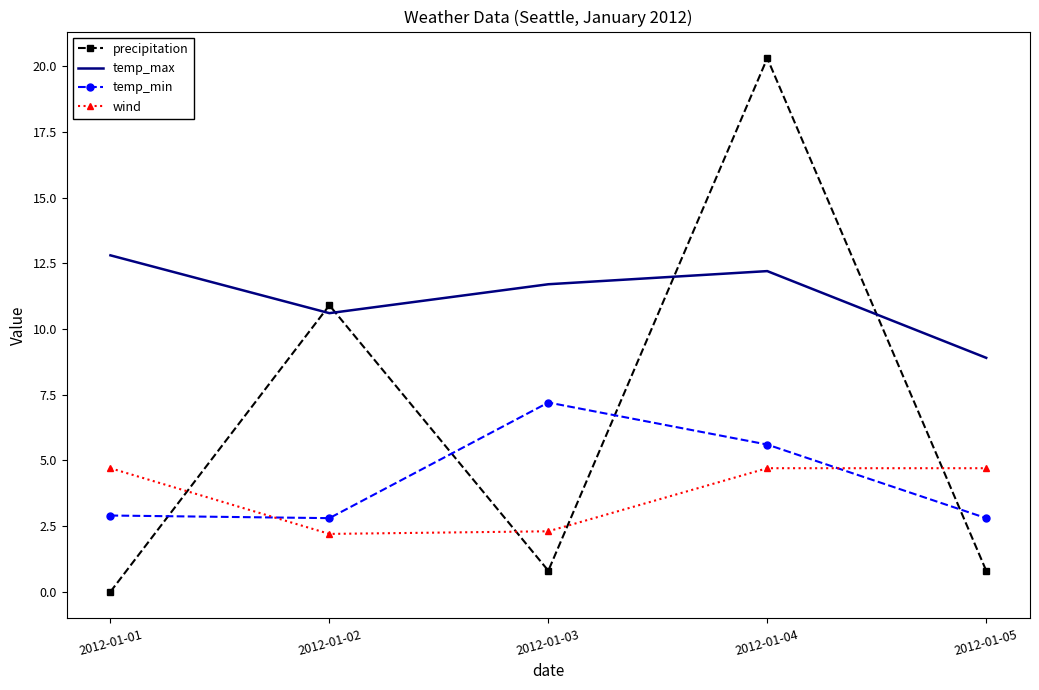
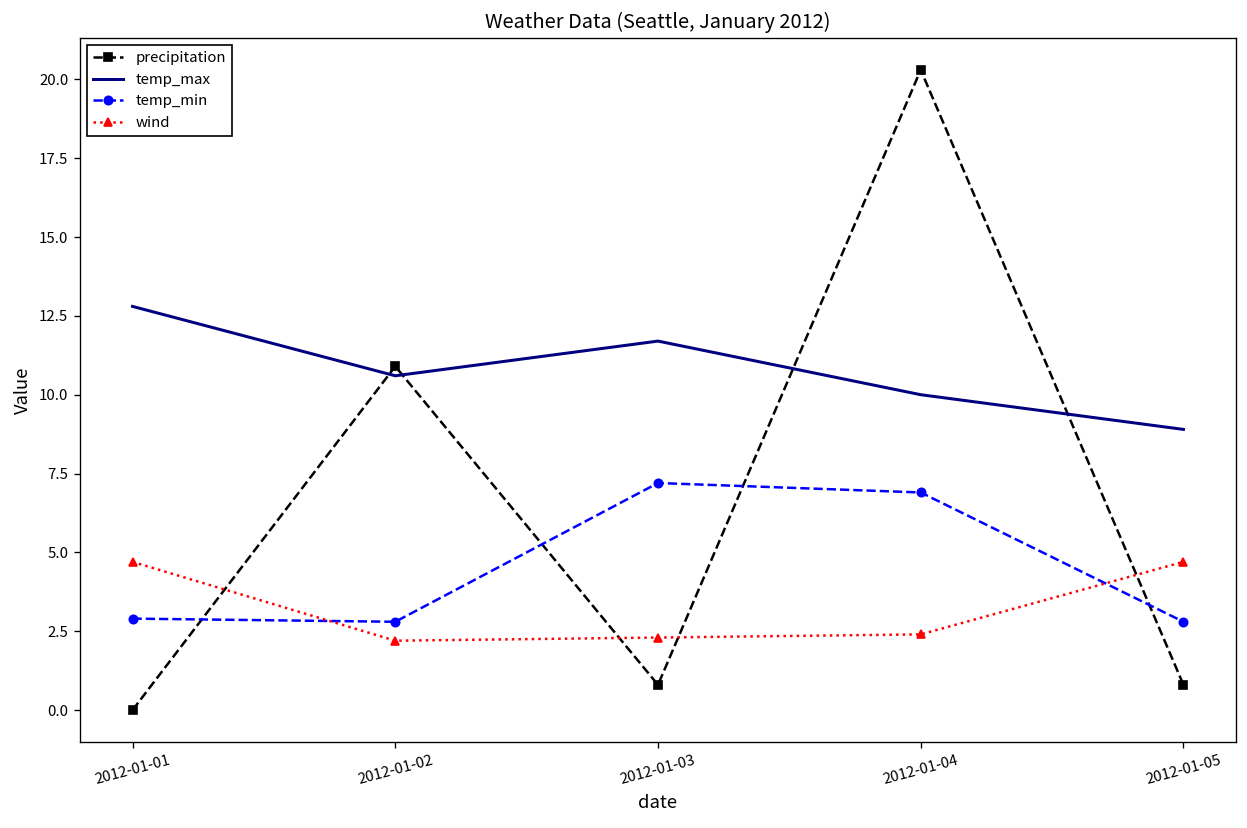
  {
    "precipitation": {
      "2012-01-01": 0.0,
      "2012-01-02": 10.9,
      "2012-01-03": 0.8,
      "2012-01-04": 20.3,
      "2012-01-05": 0.8
    },
    "temp_max": {
      "2012-01-01": 12.8,
      "2012-01-02": 10.6,
      "2012-01-03": 11.7,
-     "2012-01-04": 12.2,
+     "2012-01-04": 10.0,
      "2012-01-05": 8.9
    },
    "temp_min": {
      "2012-01-01": 2.9,
      "2012-01-02": 2.8,
      "2012-01-03": 7.2,
-     "2012-01-04": 5.6,
+     "2012-01-04": 6.9,
      "2012-01-05": 2.8
    },
    "wind": {
      "2012-01-01": 4.7,
      "2012-01-02": 2.2,
      "2012-01-03": 2.3,
-     "2012-01-04": 4.7,
+     "2012-01-04": 2.4,
      "2012-01-05": 4.7
    }
  }
